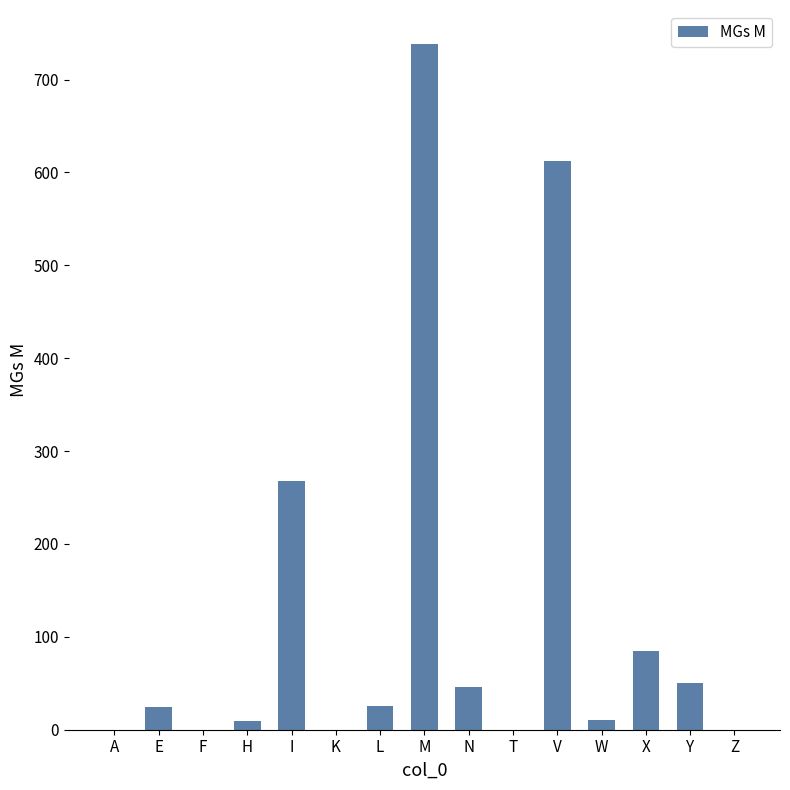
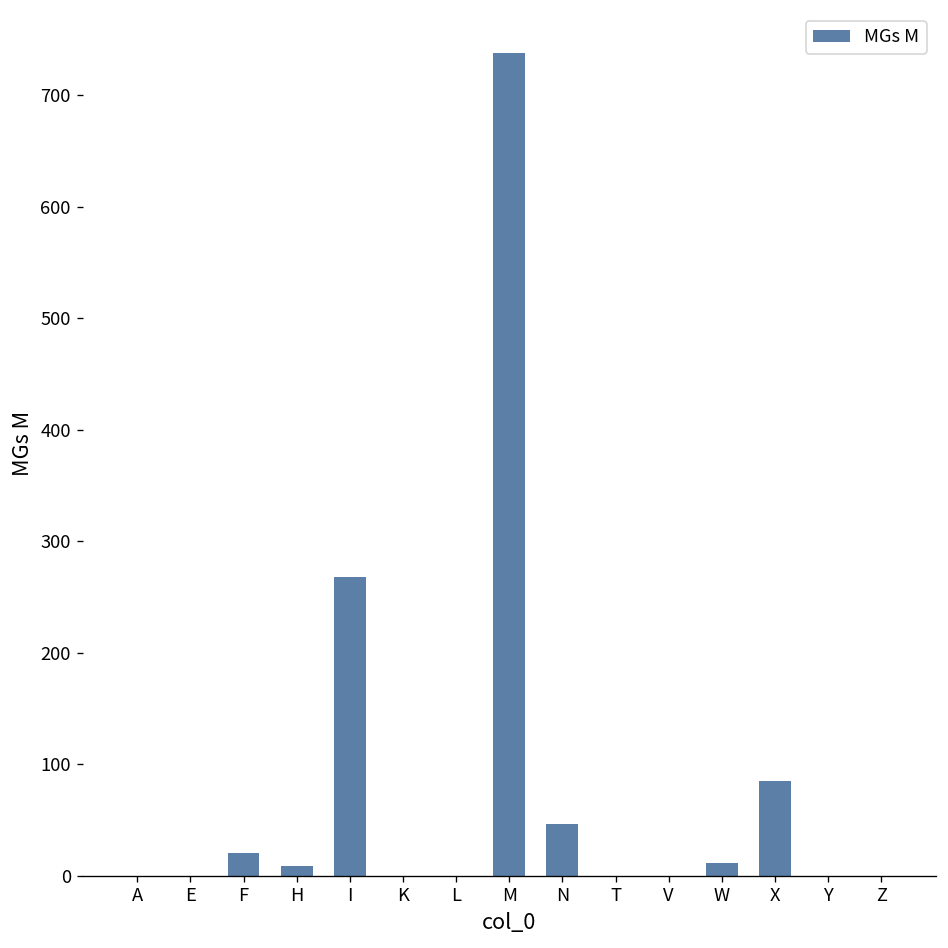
  {
    "A": 0,
-   "E": 20,
-   "F": 0,
+   "E": 0,
+   "F": 20,
    "H": 10,
    "I": 270,
    "K": 0,
-   "L": 30,
+   "L": 0,
    "M": 740,
    "N": 50,
    "T": 0,
-   "V": 610,
+   "V": 0,
    "W": 10,
    "X": 90,
-   "Y": 50,
+   "Y": 0,
    "Z": 0
  }
